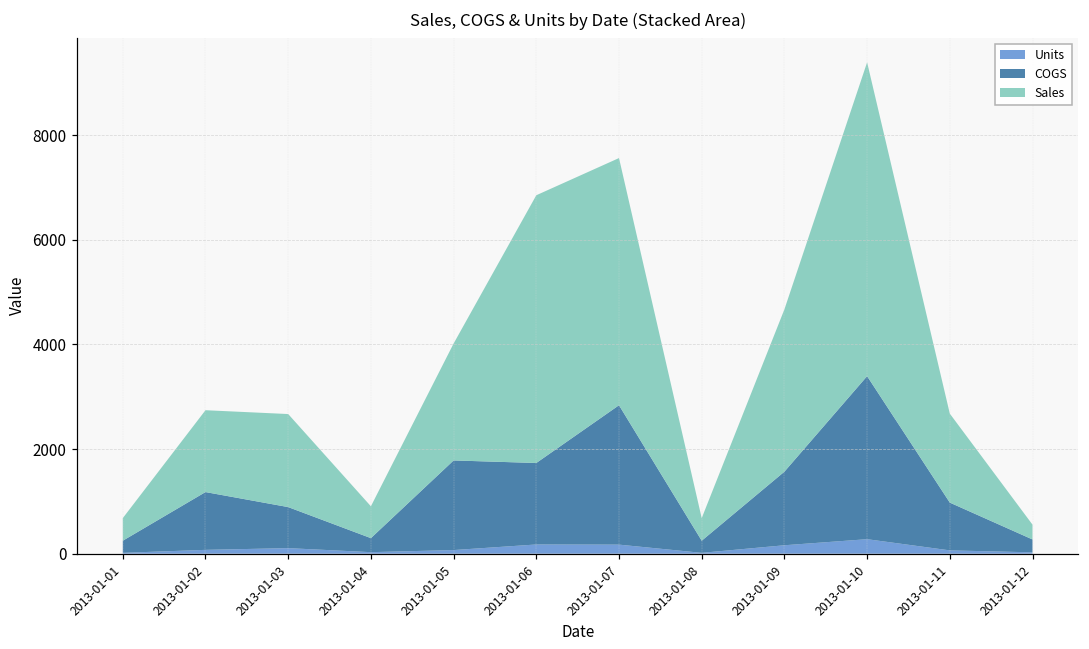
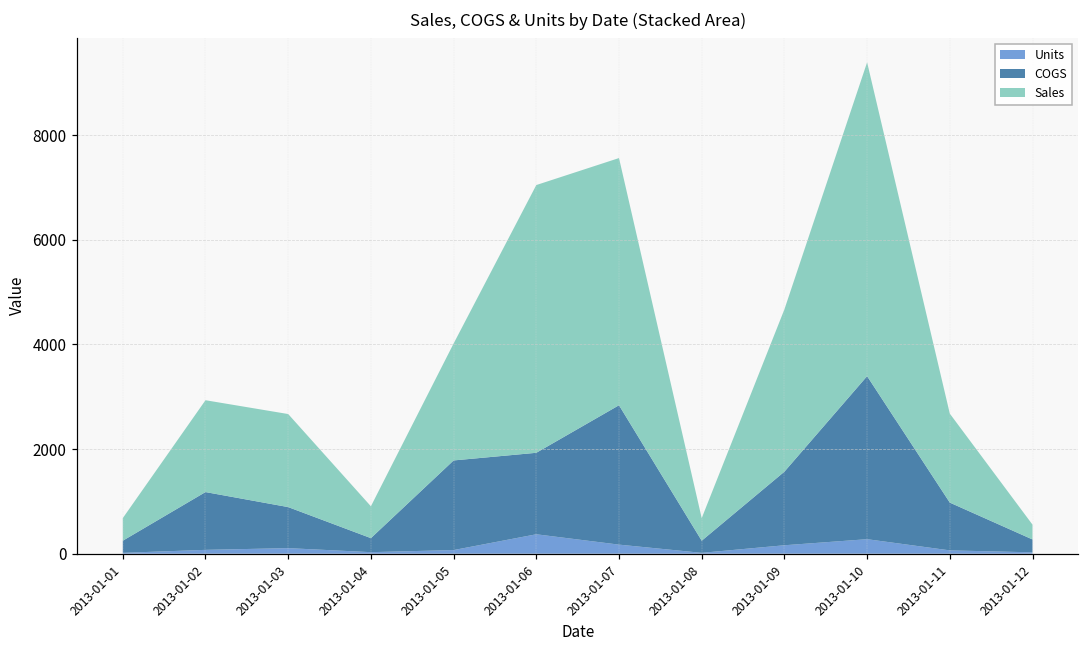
  {
    "Units": {
      "2013-01-02": 100,
      "2013-01-03": 100,
      "2013-01-05": 100,
-     "2013-01-06": 200,
+     "2013-01-06": 400,
      "2013-01-07": 200,
      "2013-01-09": 200,
      "2013-01-10": 300,
      "2013-01-11": 100
    },
    "COGS": {
      "2013-01-01": 200,
      "2013-01-02": 1100,
      "2013-01-03": 800,
      "2013-01-04": 300,
      "2013-01-05": 1700,
      "2013-01-06": 1600,
      "2013-01-07": 2700,
      "2013-01-08": 200,
      "2013-01-09": 1400,
      "2013-01-10": 3100,
      "2013-01-11": 900,
      "2013-01-12": 200
    },
    "Sales": {
      "2013-01-01": 400,
-     "2013-01-02": 1600,
+     "2013-01-02": 1800,
      "2013-01-03": 1800,
      "2013-01-04": 600,
      "2013-01-05": 2200,
      "2013-01-06": 5100,
      "2013-01-07": 4700,
      "2013-01-08": 400,
      "2013-01-09": 3100,
      "2013-01-10": 6000,
      "2013-01-11": 1700,
      "2013-01-12": 300
    }
  }
